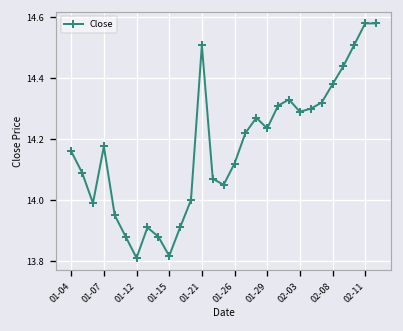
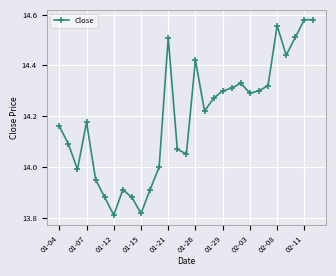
  {
    "01-04": 14.16,
    "01-07": 14.18,
    "01-12": 13.81,
    "01-15": 13.82,
    "01-21": 14.51,
-   "01-26": 14.12,
-   "01-29": 14.24,
+   "01-26": 14.42,
+   "01-29": 14.30,
    "02-03": 14.29,
-   "02-08": 14.38,
+   "02-08": 14.56,
    "02-11": 14.58
  }
